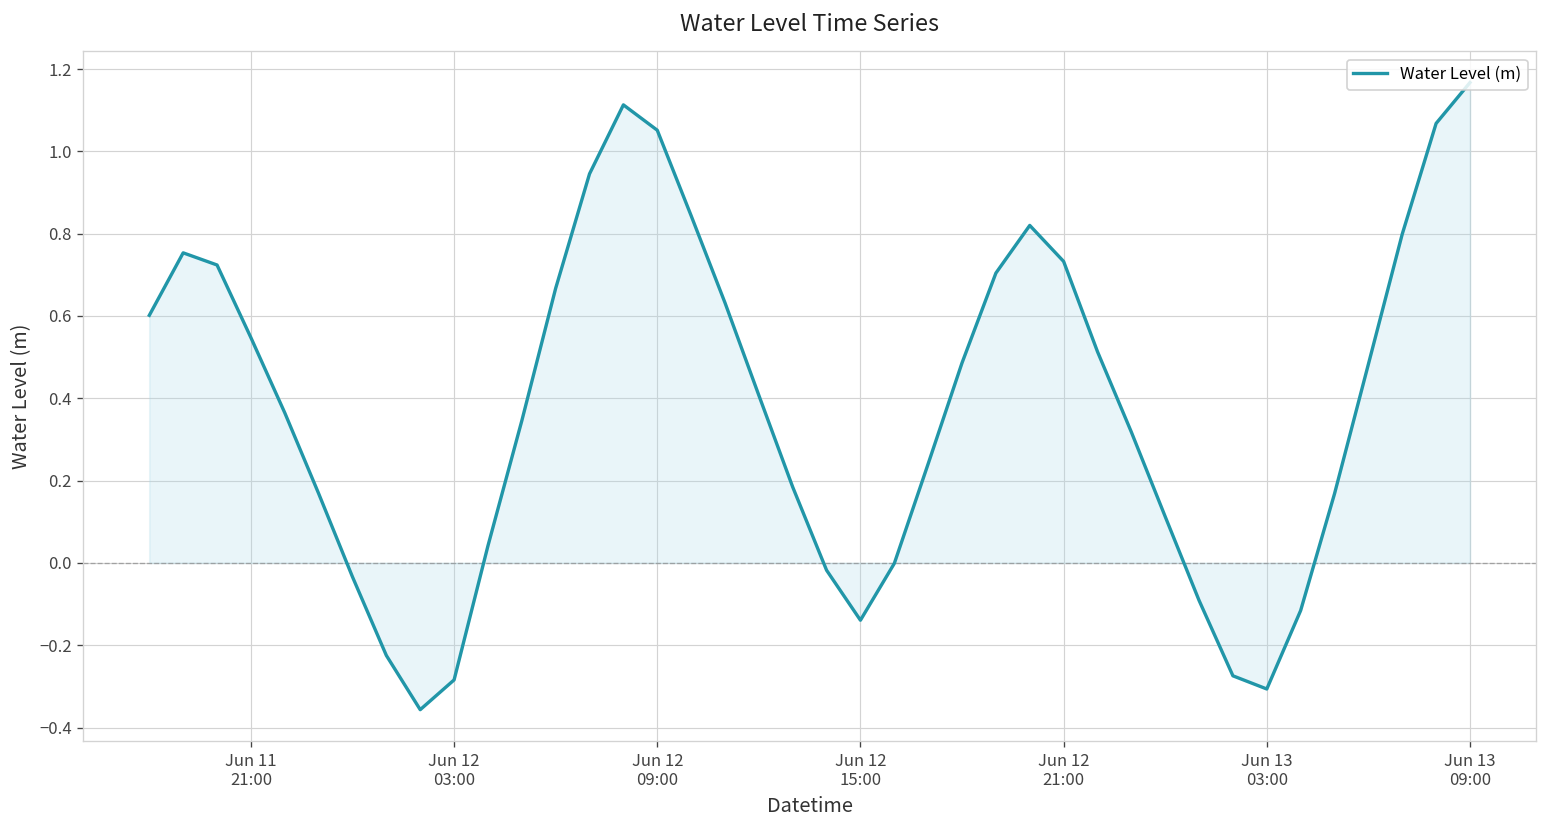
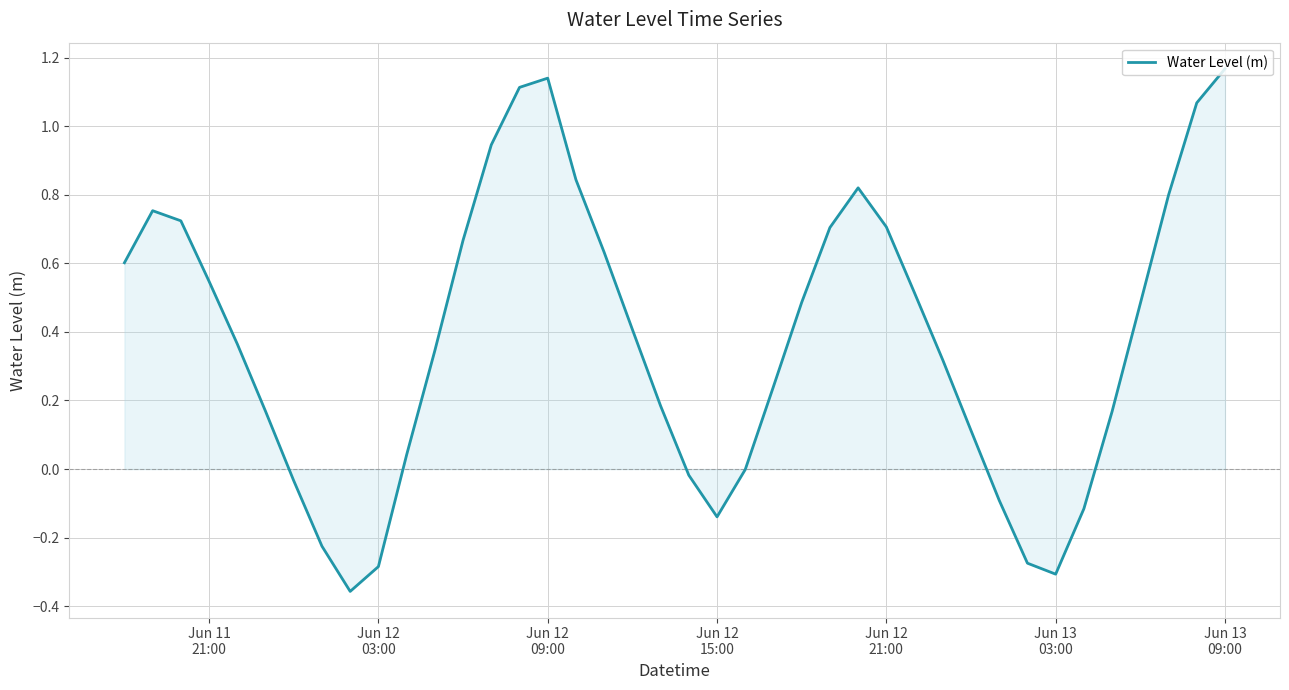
  {
    "Water Level (m)": {
      "Jun 12 03:00": -0.28,
-     "Jun 12 09:00": 1.05,
+     "Jun 12 09:00": 1.14,
      "Jun 12 15:00": -0.14,
-     "Jun 12 21:00": 0.73,
+     "Jun 12 21:00": 0.71,
      "Jun 13 03:00": -0.31
    }
  }
